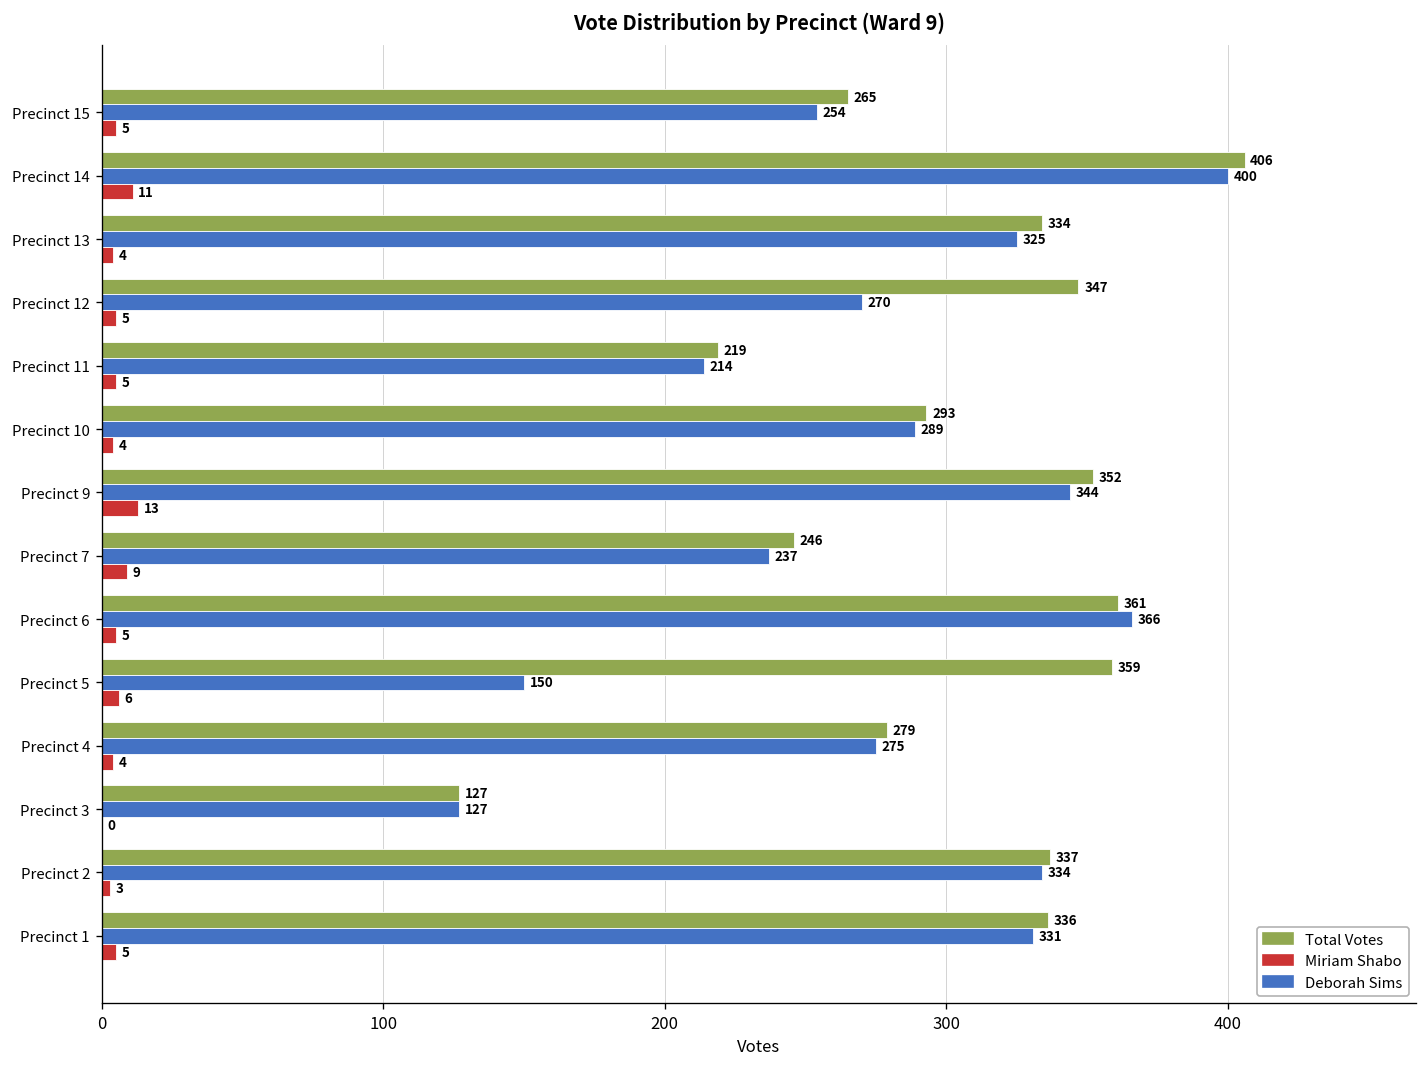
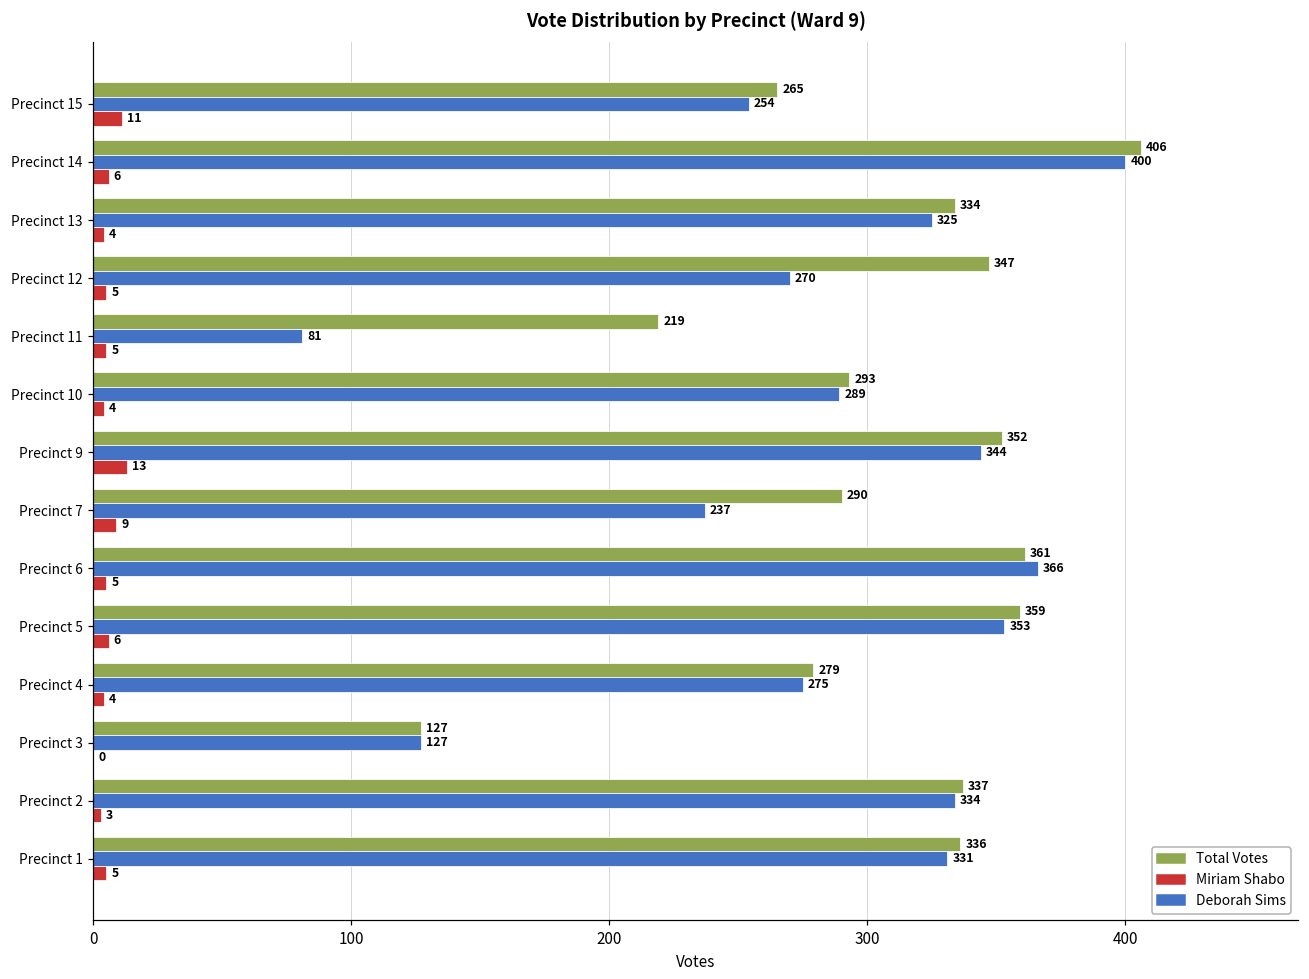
  {
    "Total Votes": {
      "Precinct 15": 265,
      "Precinct 14": 406,
      "Precinct 13": 334,
      "Precinct 12": 347,
      "Precinct 11": 219,
      "Precinct 10": 293,
      "Precinct 9": 352,
-     "Precinct 7": 246,
+     "Precinct 7": 290,
      "Precinct 6": 361,
      "Precinct 5": 359,
      "Precinct 4": 279,
      "Precinct 3": 127,
      "Precinct 2": 337,
      "Precinct 1": 336
    },
    "Deborah Sims": {
      "Precinct 15": 254,
      "Precinct 14": 400,
      "Precinct 13": 325,
      "Precinct 12": 270,
-     "Precinct 11": 214,
+     "Precinct 11": 81,
      "Precinct 10": 289,
      "Precinct 9": 344,
      "Precinct 7": 237,
      "Precinct 6": 366,
-     "Precinct 5": 150,
+     "Precinct 5": 353,
      "Precinct 4": 275,
      "Precinct 3": 127,
      "Precinct 2": 334,
      "Precinct 1": 331
    },
    "Miriam Shabo": {
-     "Precinct 15": 5,
-     "Precinct 14": 11,
+     "Precinct 15": 11,
+     "Precinct 14": 6,
      "Precinct 13": 4,
      "Precinct 12": 5,
      "Precinct 11": 5,
      "Precinct 10": 4,
      "Precinct 9": 13,
      "Precinct 7": 9,
      "Precinct 6": 5,
      "Precinct 5": 6,
      "Precinct 4": 4,
      "Precinct 3": 0,
      "Precinct 2": 3,
      "Precinct 1": 5
    }
  }
